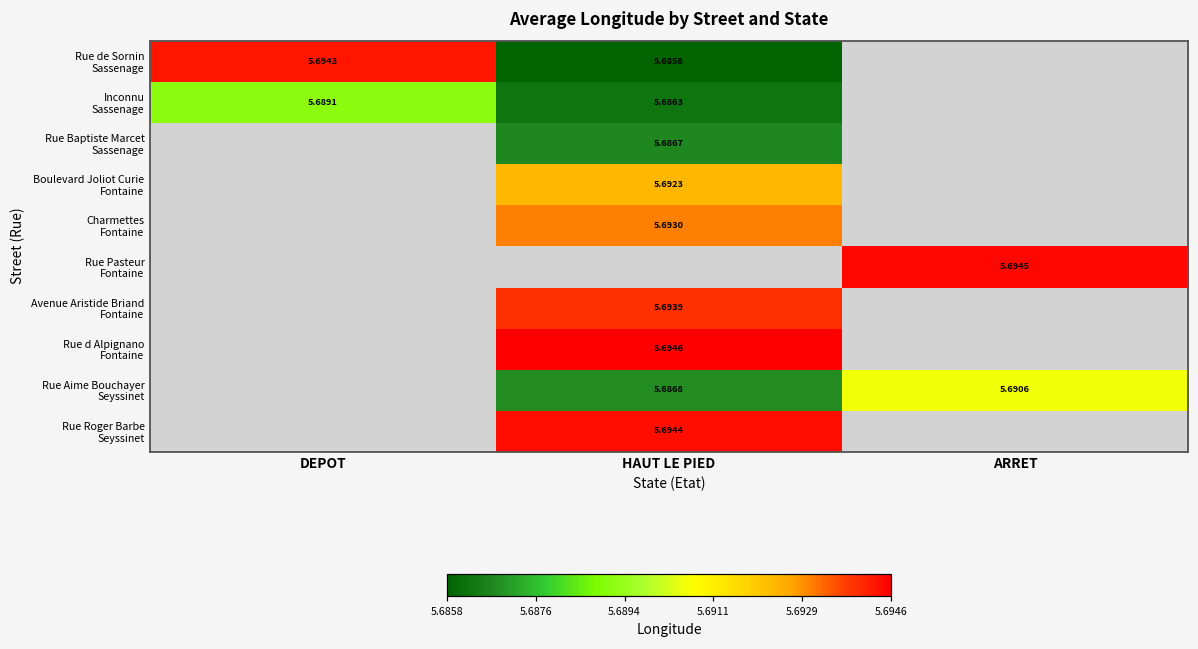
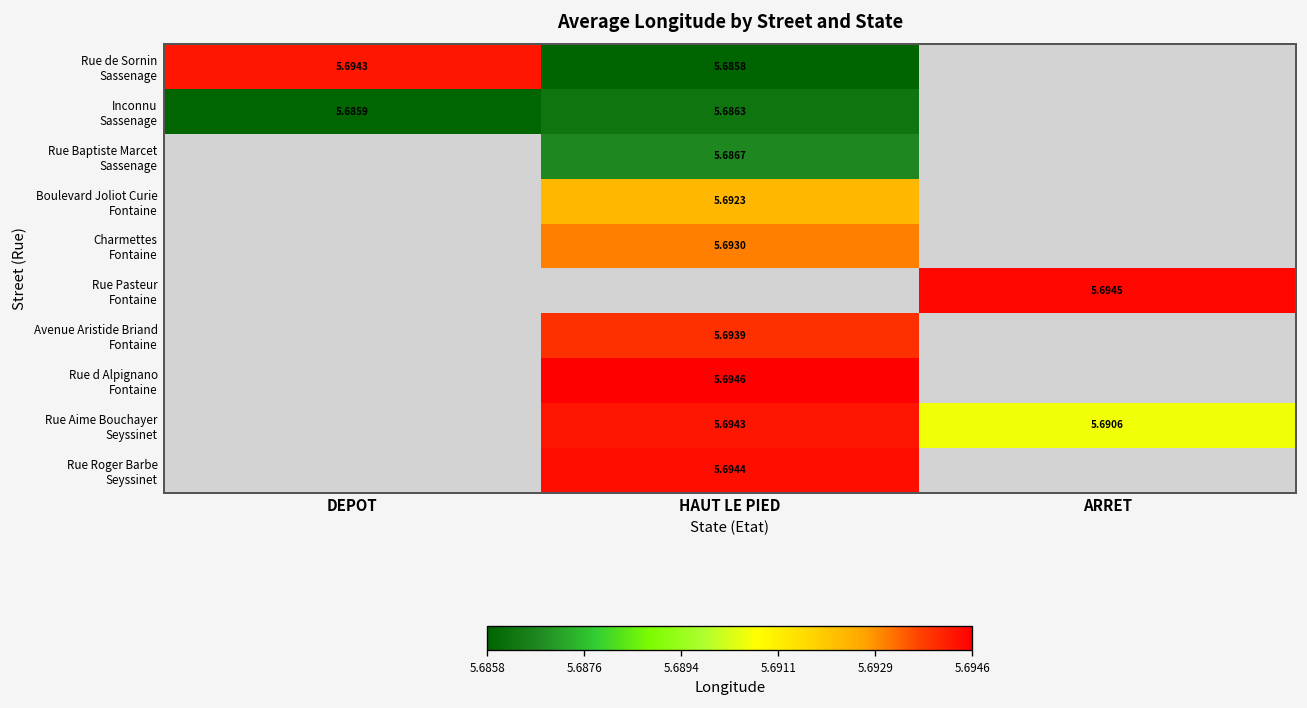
  {
    "Rue de Sornin Sassenage": {
      "DEPOT": 5.6943,
      "HAUT LE PIED": 5.6858
    },
    "Inconnu Sassenage": {
-     "DEPOT": 5.6891,
+     "DEPOT": 5.6859,
      "HAUT LE PIED": 5.6863
    },
    "Rue Baptiste Marcet Sassenage": {
      "HAUT LE PIED": 5.6867
    },
    "Boulevard Joliot Curie Fontaine": {
      "HAUT LE PIED": 5.6923
    },
    "Charmettes Fontaine": {
      "HAUT LE PIED": 5.6930
    },
    "Rue Pasteur Fontaine": {
      "ARRET": 5.6945
    },
    "Avenue Aristide Briand Fontaine": {
      "HAUT LE PIED": 5.6939
    },
    "Rue d Alpignano Fontaine": {
      "HAUT LE PIED": 5.6946
    },
    "Rue Aime Bouchayer Seyssinet": {
-     "HAUT LE PIED": 5.6868,
+     "HAUT LE PIED": 5.6943,
      "ARRET": 5.6906
    },
    "Rue Roger Barbe Seyssinet": {
      "HAUT LE PIED": 5.6944
    }
  }
